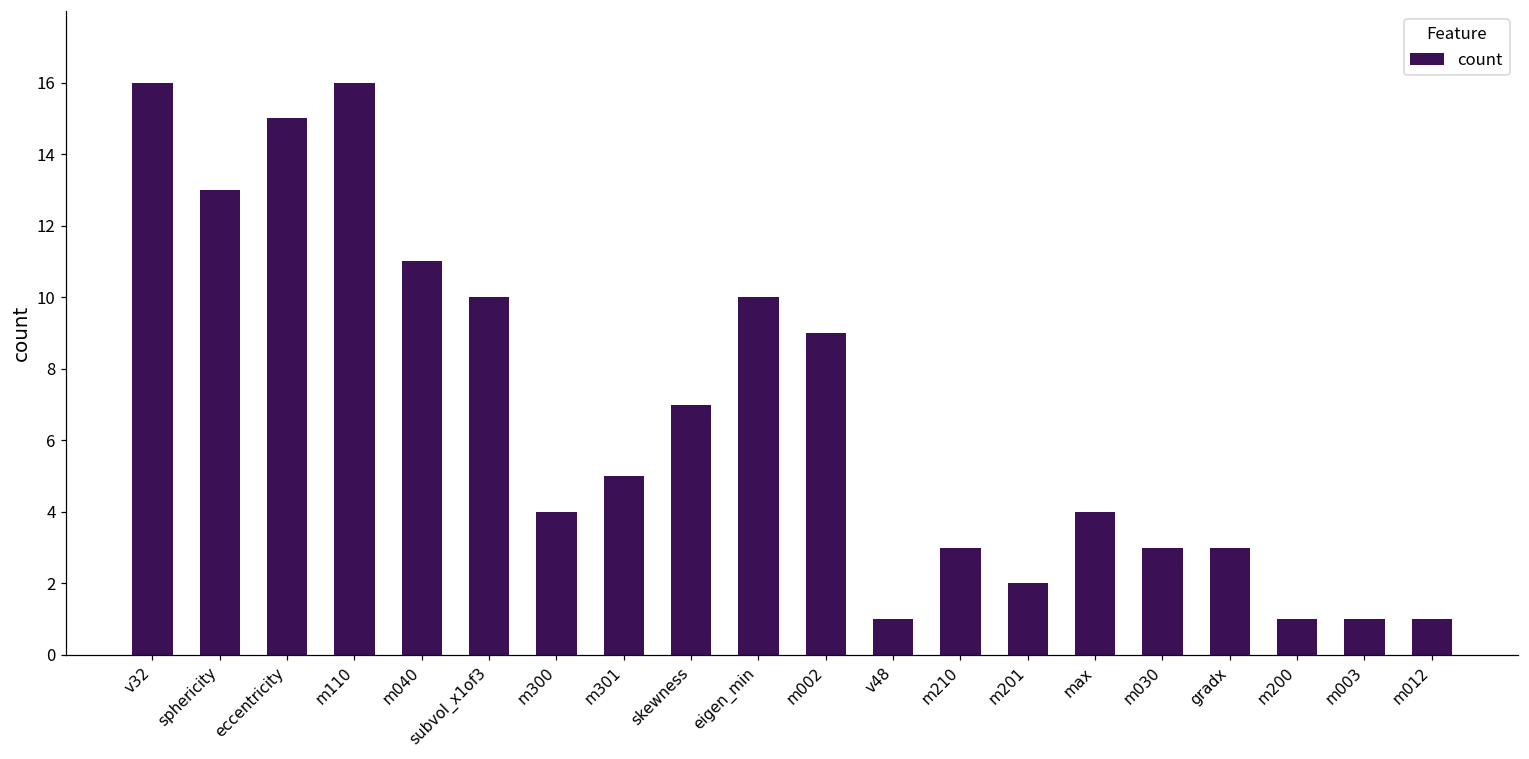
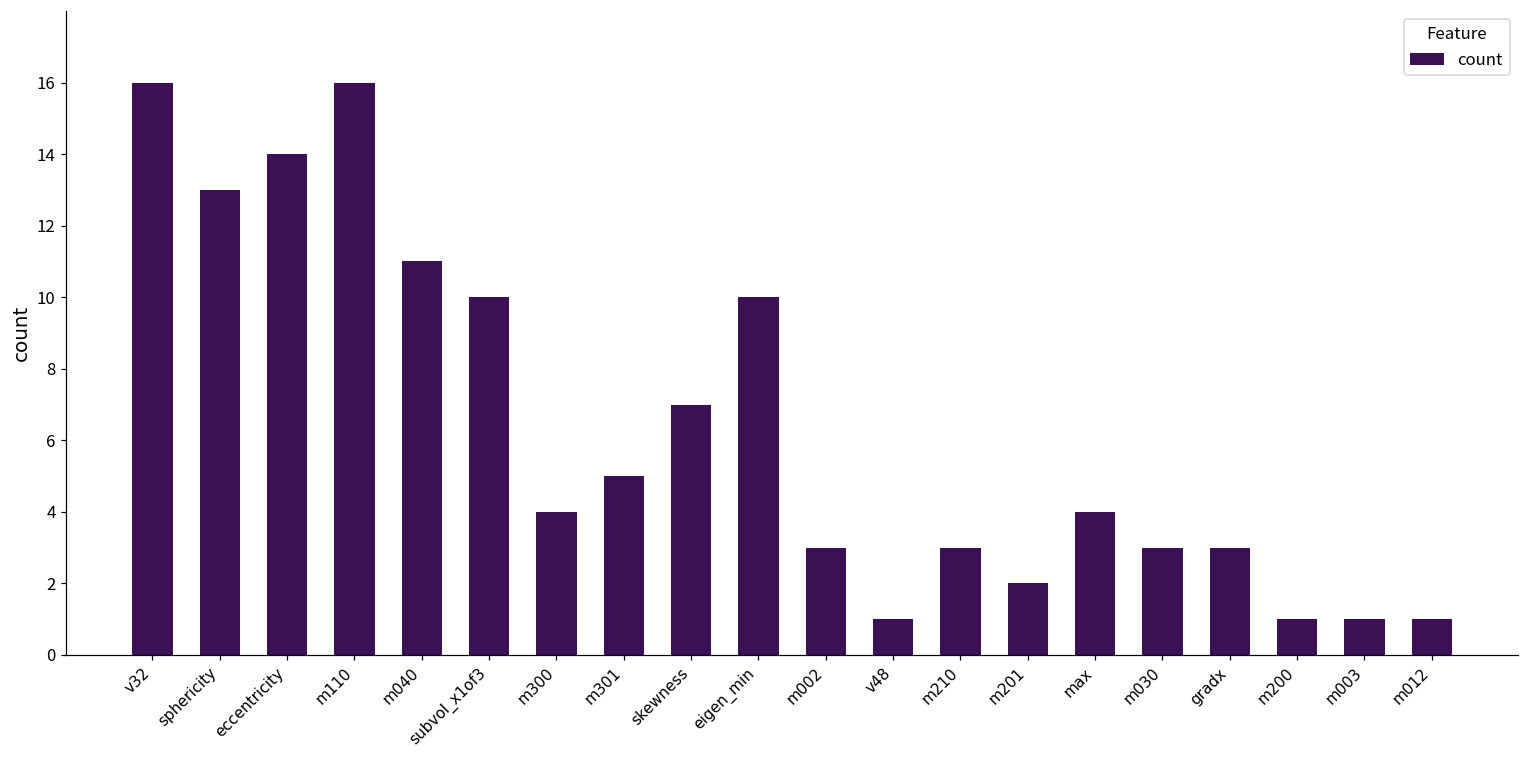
  {
    "v32": 16,
    "sphericity": 13,
-   "eccentricity": 15,
+   "eccentricity": 14,
    "m110": 16,
    "m040": 11,
    "subvol_x1of3": 10,
    "m300": 4,
    "m301": 5,
    "skewness": 7,
    "eigen_min": 10,
-   "m002": 9,
+   "m002": 3,
    "v48": 1,
    "m210": 3,
    "m201": 2,
    "max": 4,
    "m030": 3,
    "gradx": 3,
    "m200": 1,
    "m003": 1,
    "m012": 1
  }
